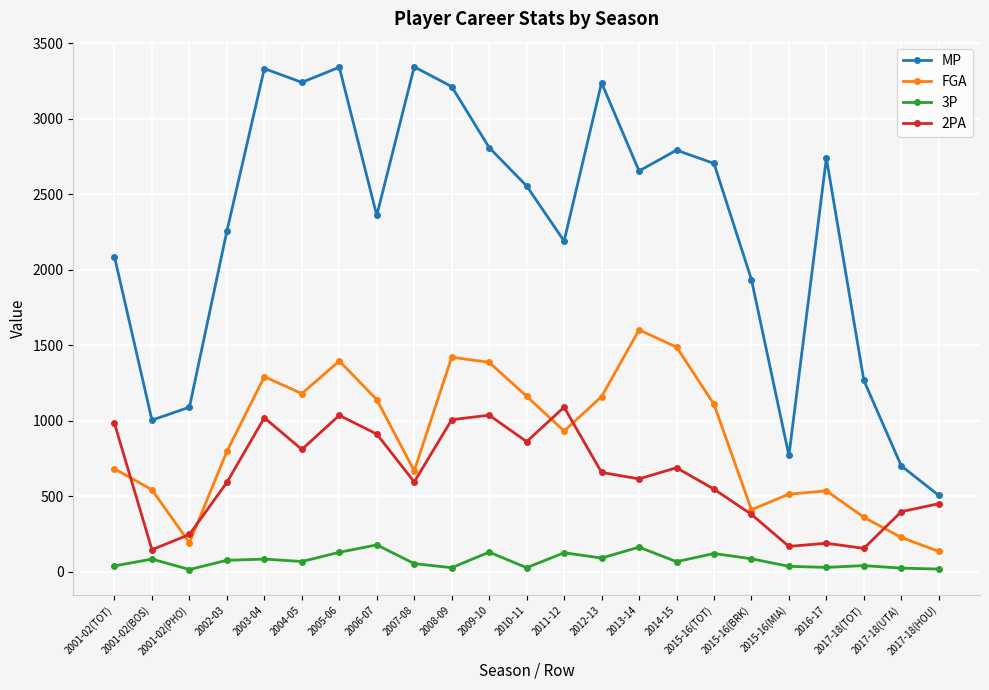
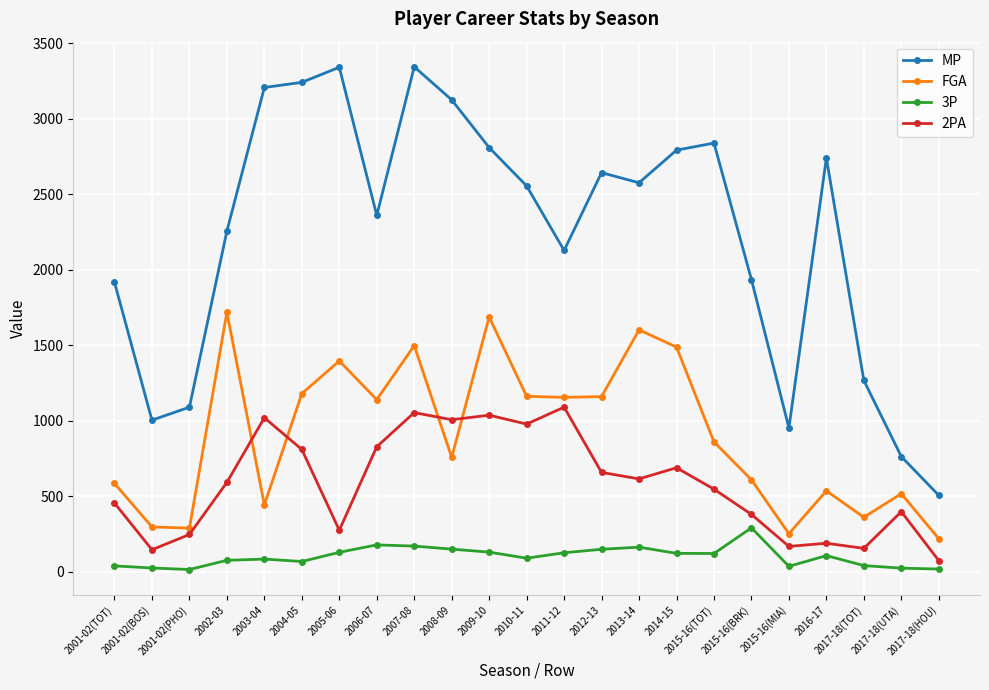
  {
    "MP": {
-     "2001-02(TOT)": 2090,
+     "2001-02(TOT)": 1920,
      "2001-02(BOS)": 1000,
      "2001-02(PHO)": 1090,
      "2002-03": 2260,
-     "2003-04": 3330,
+     "2003-04": 3210,
      "2004-05": 3240,
      "2005-06": 3340,
      "2006-07": 2360,
      "2007-08": 3340,
-     "2008-09": 3210,
+     "2008-09": 3120,
      "2009-10": 2810,
      "2010-11": 2550,
-     "2011-12": 2190,
-     "2012-13": 3240,
-     "2013-14": 2650,
+     "2011-12": 2130,
+     "2012-13": 2640,
+     "2013-14": 2580,
      "2014-15": 2790,
-     "2015-16(TOT)": 2700,
+     "2015-16(TOT)": 2840,
      "2015-16(BRK)": 1930,
-     "2015-16(MIA)": 770,
+     "2015-16(MIA)": 950,
      "2016-17": 2740,
      "2017-18(TOT)": 1270,
-     "2017-18(UTA)": 700,
+     "2017-18(UTA)": 760,
      "2017-18(HOU)": 510
    },
    "FGA": {
-     "2001-02(TOT)": 680,
-     "2001-02(BOS)": 540,
-     "2001-02(PHO)": 190,
-     "2002-03": 800,
-     "2003-04": 1290,
+     "2001-02(TOT)": 580,
+     "2001-02(BOS)": 300,
+     "2001-02(PHO)": 290,
+     "2002-03": 1720,
+     "2003-04": 440,
      "2004-05": 1180,
      "2005-06": 1400,
      "2006-07": 1140,
-     "2007-08": 670,
-     "2008-09": 1420,
-     "2009-10": 1390,
+     "2007-08": 1500,
+     "2008-09": 760,
+     "2009-10": 1690,
      "2010-11": 1160,
-     "2011-12": 930,
+     "2011-12": 1150,
      "2012-13": 1160,
      "2013-14": 1600,
      "2014-15": 1490,
-     "2015-16(TOT)": 1110,
-     "2015-16(BRK)": 410,
-     "2015-16(MIA)": 510,
+     "2015-16(TOT)": 860,
+     "2015-16(BRK)": 610,
+     "2015-16(MIA)": 250,
      "2016-17": 540,
      "2017-18(TOT)": 360,
-     "2017-18(UTA)": 230,
-     "2017-18(HOU)": 130
+     "2017-18(UTA)": 520,
+     "2017-18(HOU)": 220
    },
    "3P": {
      "2001-02(TOT)": 40,
-     "2001-02(BOS)": 80,
+     "2001-02(BOS)": 20,
      "2001-02(PHO)": 10,
      "2002-03": 80,
      "2003-04": 80,
      "2004-05": 70,
      "2005-06": 130,
      "2006-07": 180,
-     "2007-08": 50,
-     "2008-09": 30,
+     "2007-08": 170,
+     "2008-09": 150,
      "2009-10": 130,
-     "2010-11": 30,
+     "2010-11": 90,
      "2011-12": 130,
-     "2012-13": 90,
+     "2012-13": 150,
      "2013-14": 160,
-     "2014-15": 70,
+     "2014-15": 120,
      "2015-16(TOT)": 120,
-     "2015-16(BRK)": 90,
+     "2015-16(BRK)": 290,
      "2015-16(MIA)": 40,
-     "2016-17": 30,
+     "2016-17": 110,
      "2017-18(TOT)": 40,
      "2017-18(UTA)": 20,
      "2017-18(HOU)": 20
    },
    "2PA": {
-     "2001-02(TOT)": 980,
+     "2001-02(TOT)": 450,
      "2001-02(BOS)": 150,
      "2001-02(PHO)": 250,
      "2002-03": 590,
      "2003-04": 1020,
      "2004-05": 810,
-     "2005-06": 1040,
-     "2006-07": 910,
-     "2007-08": 590,
+     "2005-06": 270,
+     "2006-07": 830,
+     "2007-08": 1050,
      "2008-09": 1010,
      "2009-10": 1040,
-     "2010-11": 860,
+     "2010-11": 980,
      "2011-12": 1090,
      "2012-13": 660,
      "2013-14": 610,
      "2014-15": 690,
      "2015-16(TOT)": 550,
      "2015-16(BRK)": 380,
      "2015-16(MIA)": 170,
      "2016-17": 190,
      "2017-18(TOT)": 150,
      "2017-18(UTA)": 400,
-     "2017-18(HOU)": 450
+     "2017-18(HOU)": 70
    }
  }
